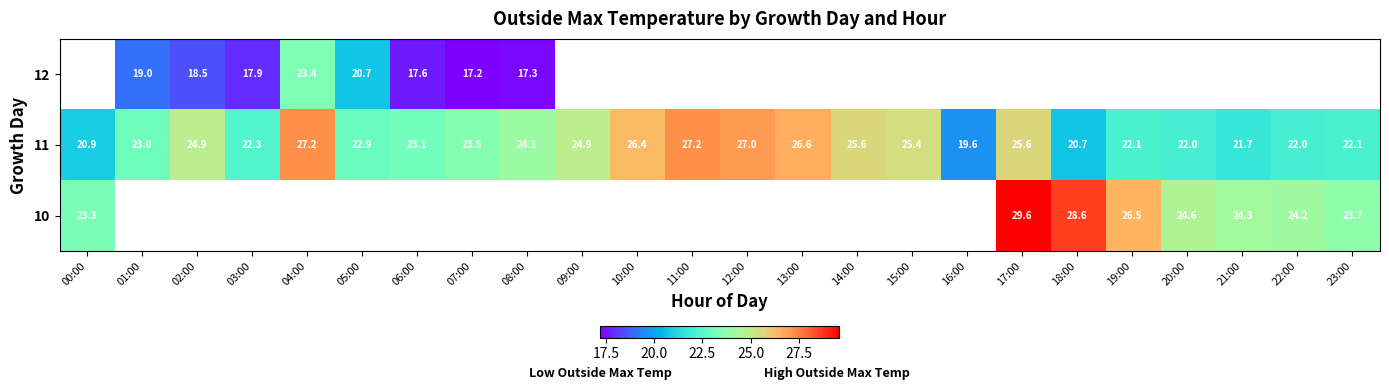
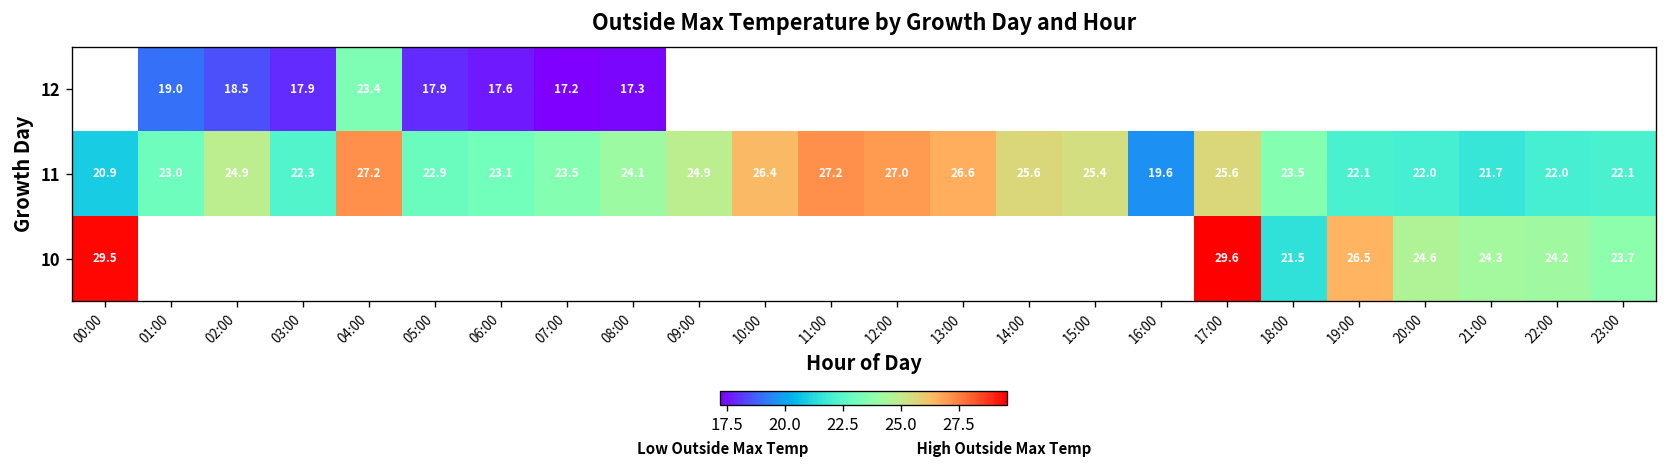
  {
    "12": {
      "01:00": 19.0,
      "02:00": 18.5,
      "03:00": 17.9,
      "04:00": 23.4,
-     "05:00": 20.7,
+     "05:00": 17.9,
      "06:00": 17.6,
      "07:00": 17.2,
      "08:00": 17.3
    },
    "11": {
      "00:00": 20.9,
      "01:00": 23.0,
      "02:00": 24.9,
      "03:00": 22.3,
      "04:00": 27.2,
      "05:00": 22.9,
      "06:00": 23.1,
      "07:00": 23.5,
      "08:00": 24.1,
      "09:00": 24.9,
      "10:00": 26.4,
      "11:00": 27.2,
      "12:00": 27.0,
      "13:00": 26.6,
      "14:00": 25.6,
      "15:00": 25.4,
      "16:00": 19.6,
      "17:00": 25.6,
-     "18:00": 20.7,
+     "18:00": 23.5,
      "19:00": 22.1,
      "20:00": 22.0,
      "21:00": 21.7,
      "22:00": 22.0,
      "23:00": 22.1
    },
    "10": {
-     "00:00": 23.3,
+     "00:00": 29.5,
      "17:00": 29.6,
-     "18:00": 28.6,
+     "18:00": 21.5,
      "19:00": 26.5,
      "20:00": 24.6,
      "21:00": 24.3,
      "22:00": 24.2,
      "23:00": 23.7
    }
  }
